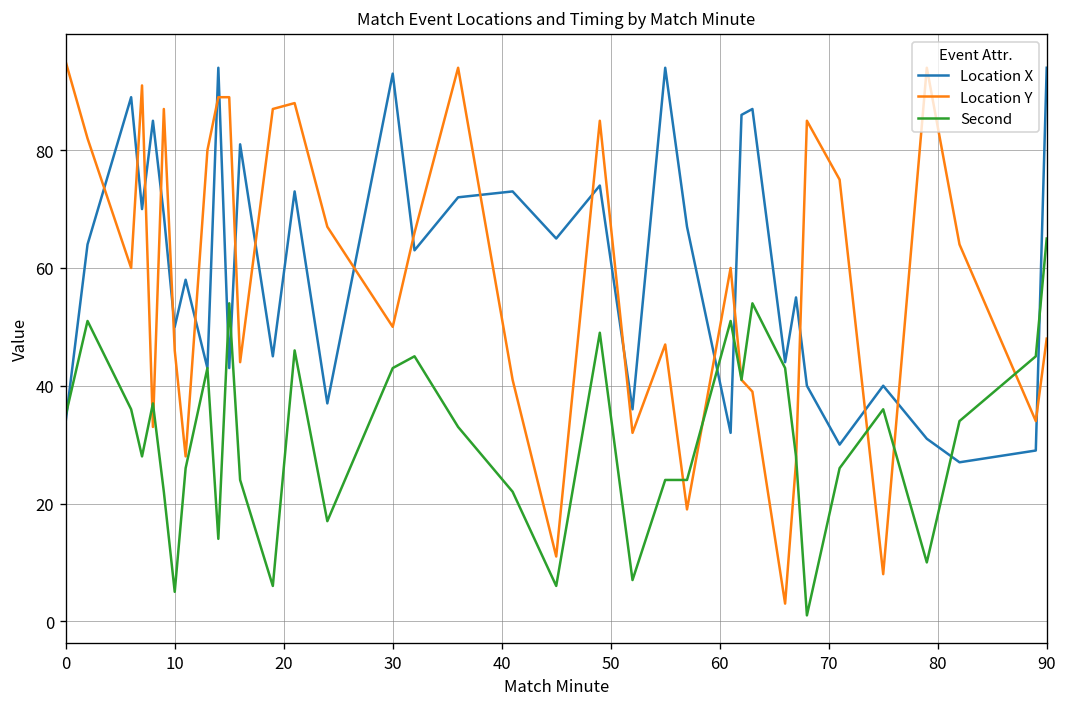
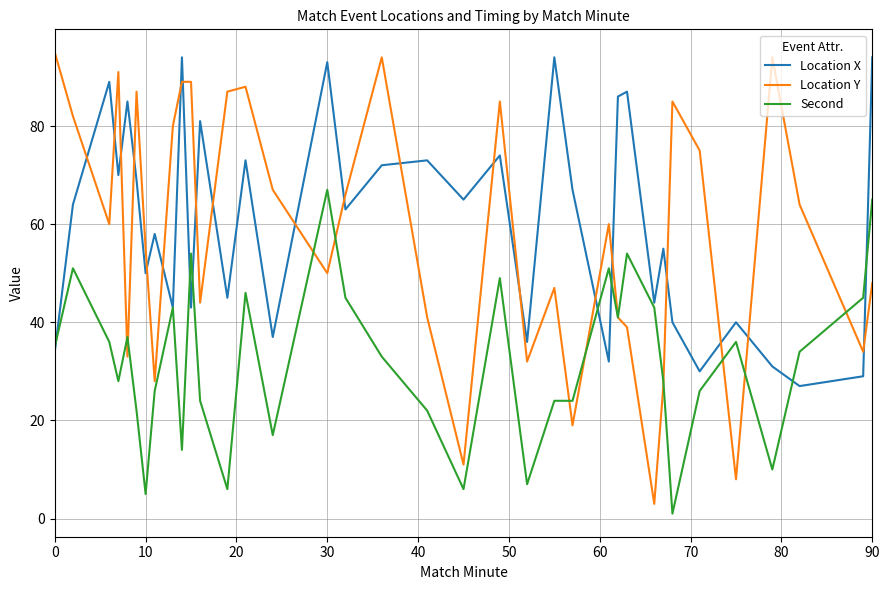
  {
    "Location X": {
      "0": 34,
      "10": 50,
      "30": 93,
      "90": 94
    },
    "Location Y": {
      "0": 95,
-     "10": 46,
+     "10": 55,
      "30": 50,
      "90": 48
    },
    "Second": {
      "0": 35,
      "10": 5,
-     "30": 43,
+     "30": 67,
      "90": 65
    }
  }
